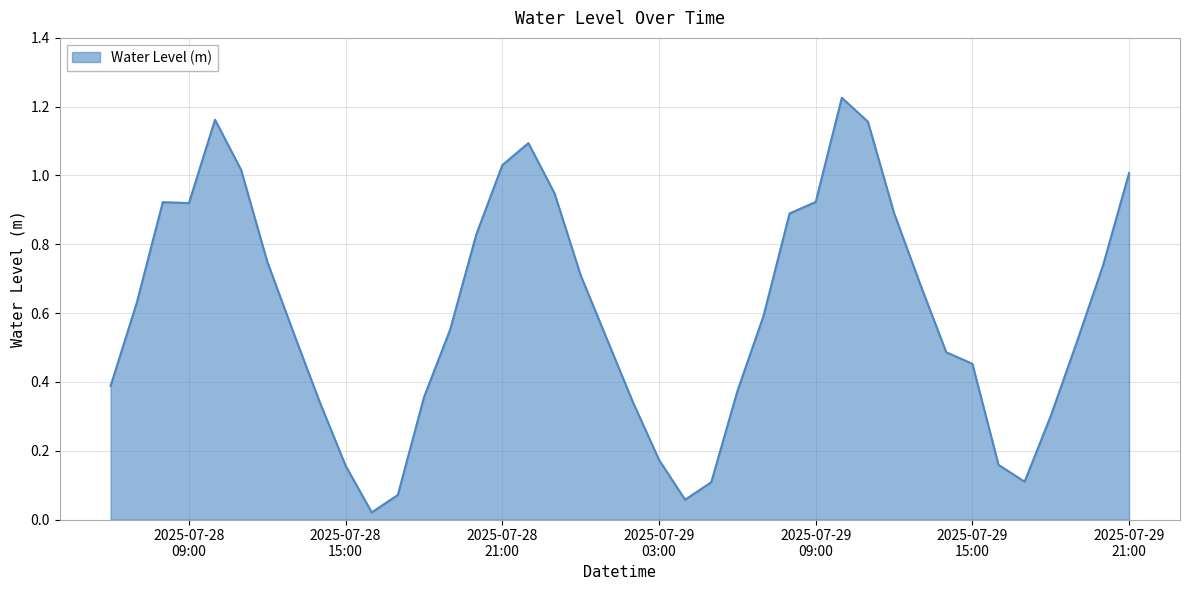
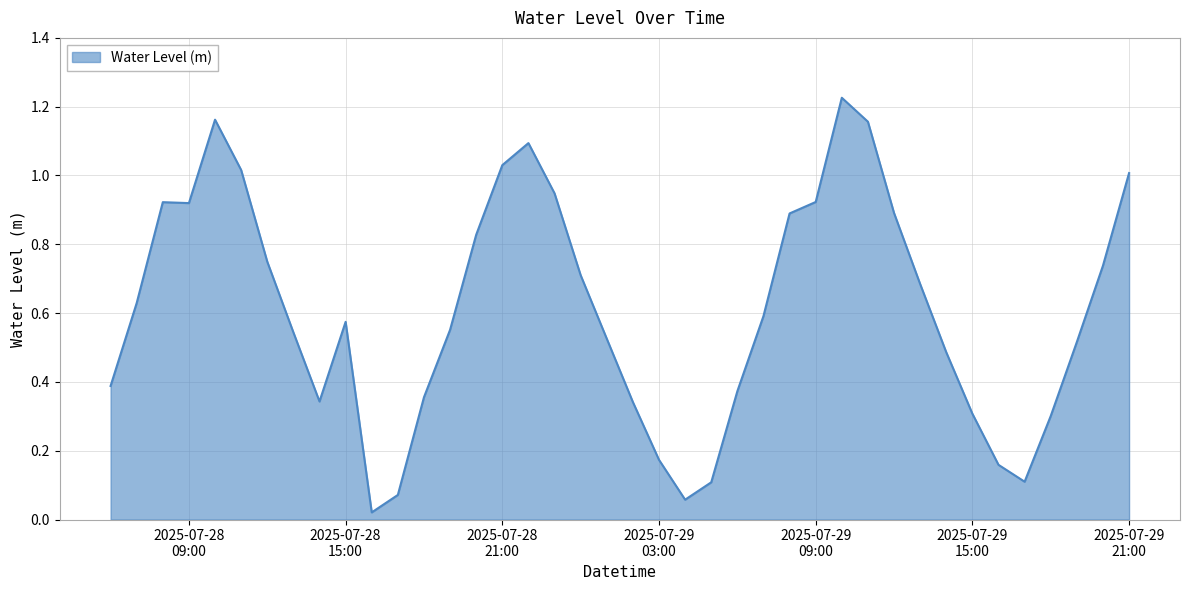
  {
    "2025-07-28 09:00": 0.92,
-   "2025-07-28 15:00": 0.16,
+   "2025-07-28 15:00": 0.57,
    "2025-07-28 21:00": 1.03,
    "2025-07-29 03:00": 0.17,
    "2025-07-29 09:00": 0.92,
-   "2025-07-29 15:00": 0.45,
+   "2025-07-29 15:00": 0.31,
    "2025-07-29 21:00": 1.01
  }
